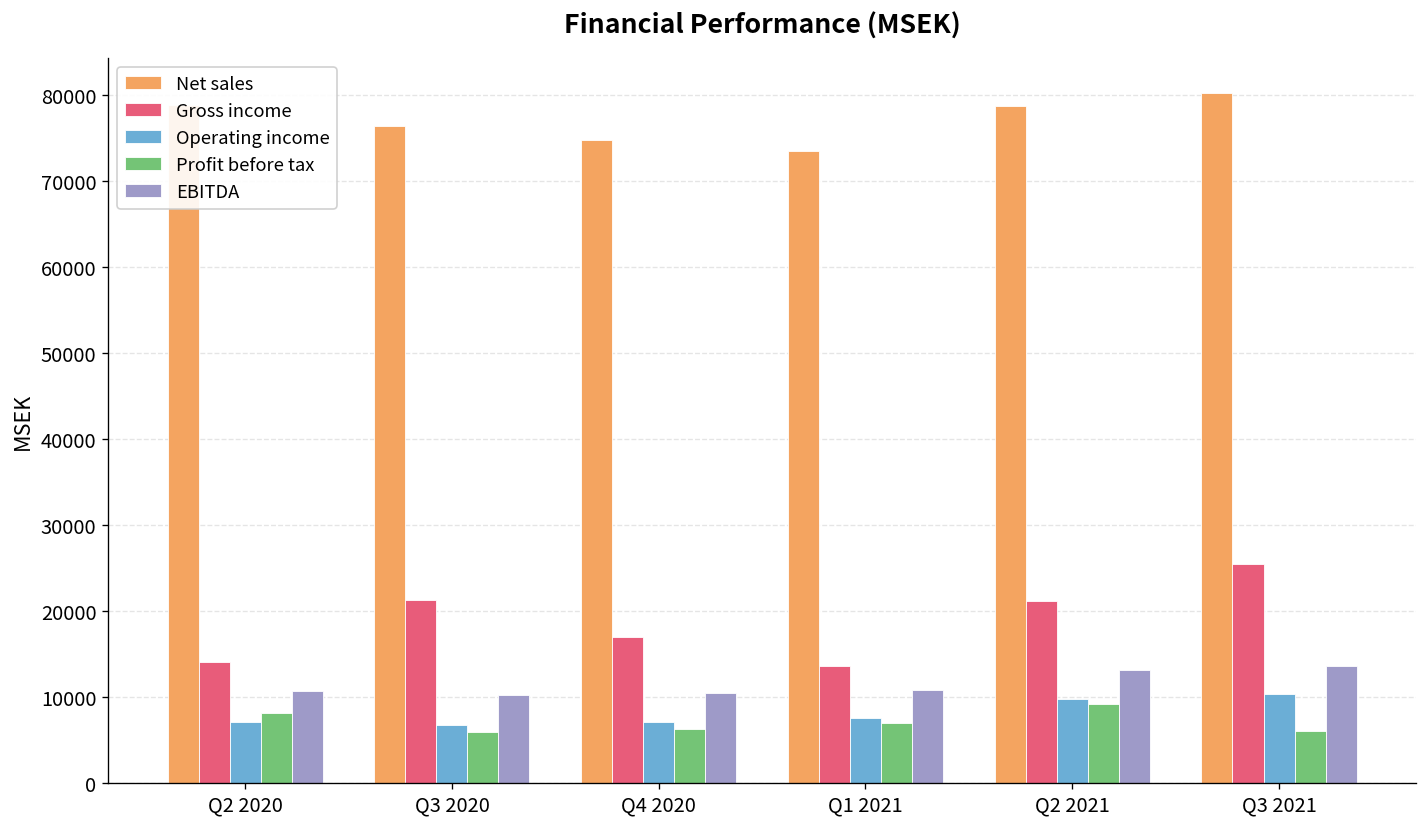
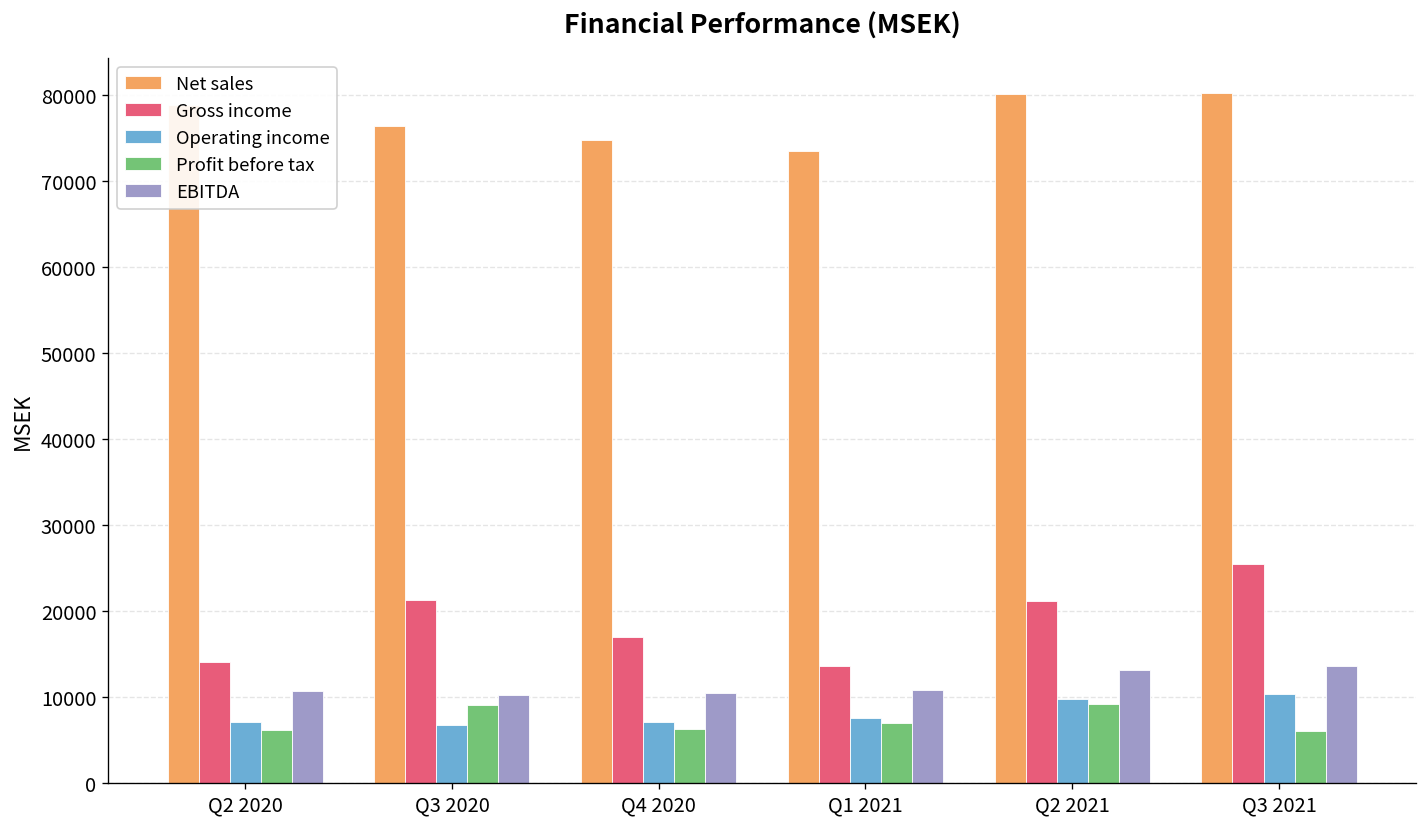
  {
    "Net sales": {
      "Q3 2020": 76000,
      "Q4 2020": 75000,
      "Q1 2021": 73000,
-     "Q2 2021": 79000,
+     "Q2 2021": 80000,
      "Q3 2021": 80000
    },
    "Gross income": {
      "Q2 2020": 14000,
      "Q3 2020": 21000,
      "Q4 2020": 17000,
      "Q1 2021": 14000,
      "Q2 2021": 21000,
      "Q3 2021": 25000
    },
    "Profit before tax": {
-     "Q2 2020": 8000,
-     "Q3 2020": 6000,
+     "Q2 2020": 6000,
+     "Q3 2020": 9000,
      "Q4 2020": 6000,
      "Q1 2021": 7000,
      "Q2 2021": 9000,
      "Q3 2021": 6000
    }
  }
